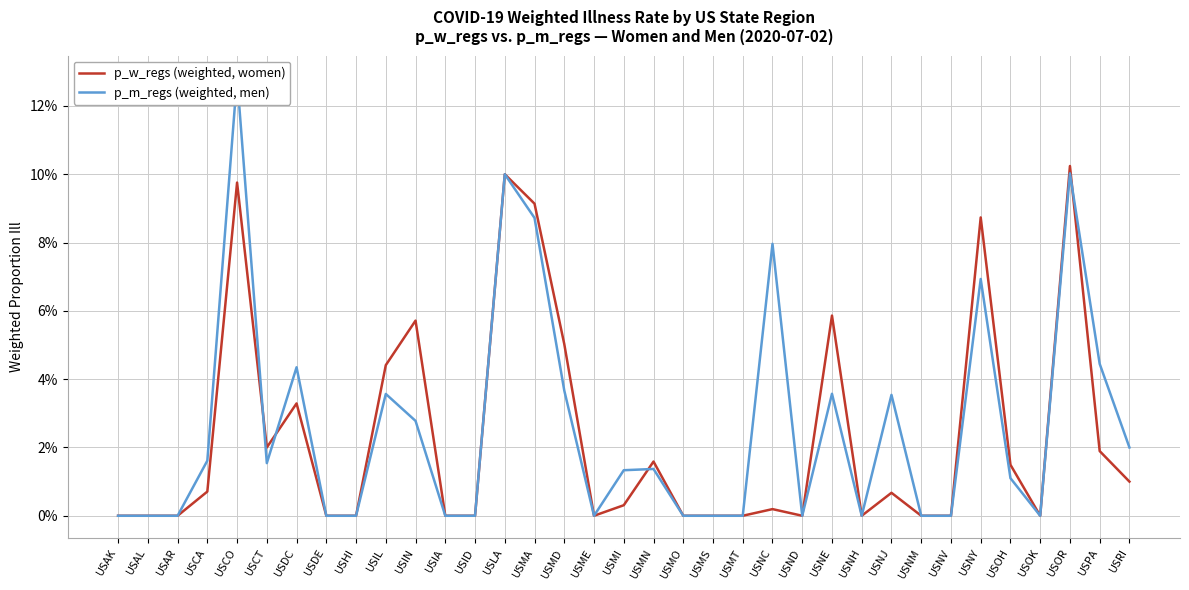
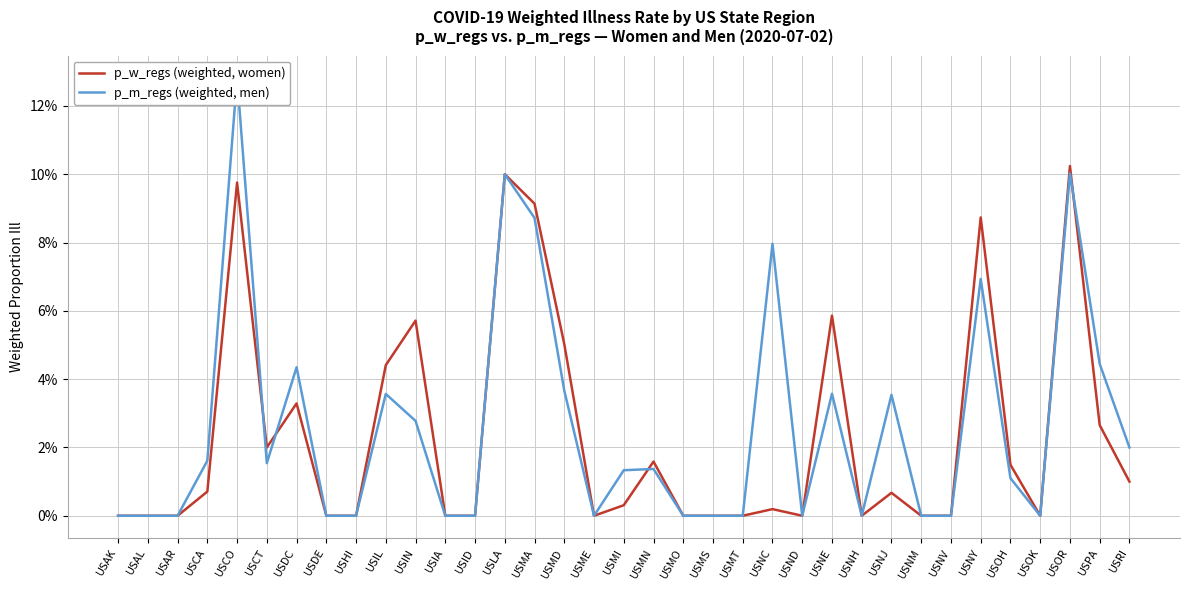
  {
    "p_w_regs (weighted, women)": {
      "USCA": "0.7%",
      "USCO": "9.8%",
      "USCT": "2.0%",
      "USDC": "3.3%",
      "USIL": "4.4%",
      "USIN": "5.7%",
      "USMA": "9.1%",
      "USMD": "5.0%",
      "USMI": "0.3%",
      "USMN": "1.6%",
      "USNC": "0.2%",
      "USNE": "5.9%",
      "USNJ": "0.7%",
      "USNY": "8.7%",
      "USOH": "1.5%",
      "USOR": "10.2%",
-     "USPA": "1.9%",
+     "USPA": "2.7%",
      "USRI": "1.0%"
    },
    "p_m_regs (weighted, men)": {
      "USCA": "1.6%",
      "USCT": "1.5%",
      "USDC": "4.3%",
      "USIL": "3.6%",
      "USIN": "2.8%",
      "USMA": "8.7%",
      "USMD": "3.7%",
      "USMI": "1.3%",
      "USMN": "1.4%",
      "USNC": "8.0%",
      "USNE": "3.6%",
      "USNJ": "3.5%",
      "USNY": "6.9%",
      "USOH": "1.1%",
      "USOR": "10.0%",
      "USPA": "4.4%",
      "USRI": "2.0%"
    }
  }
